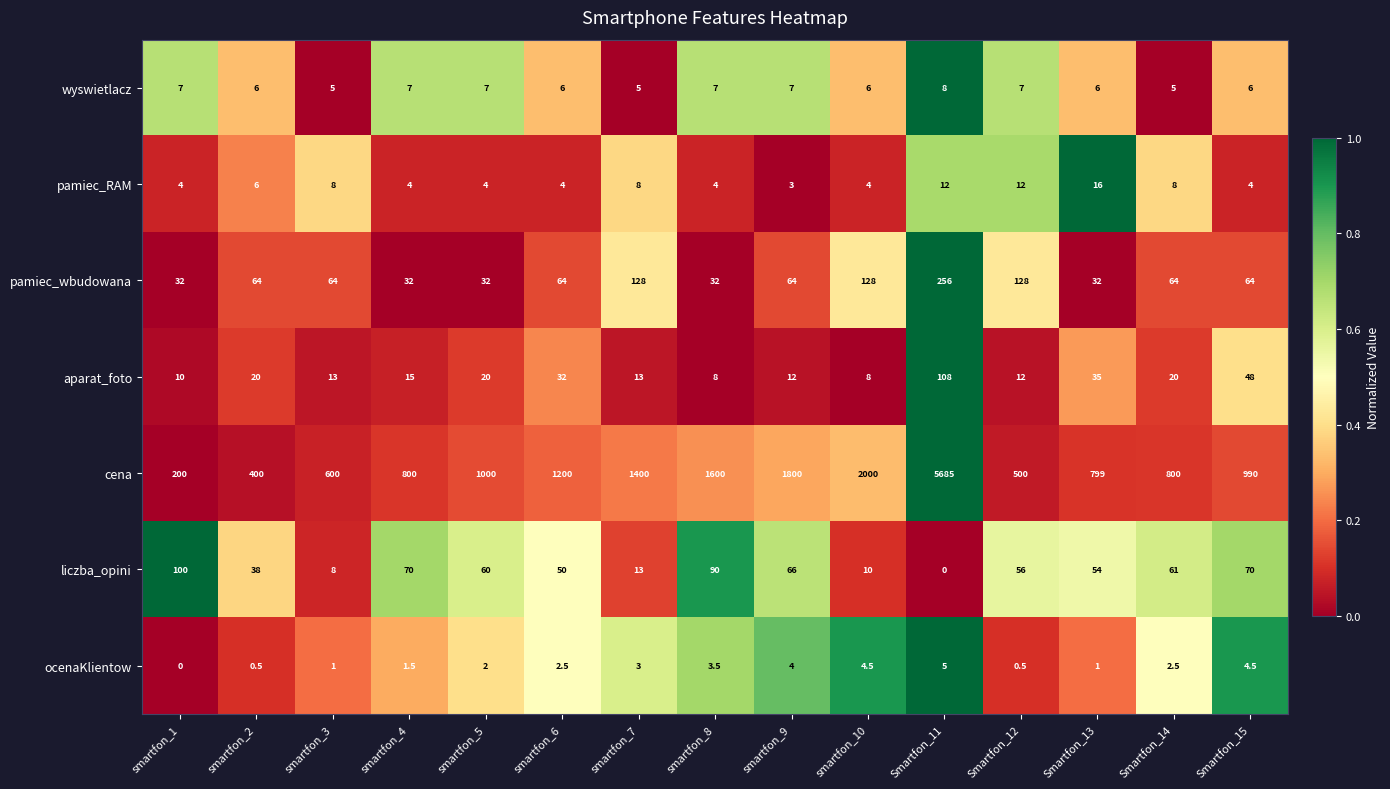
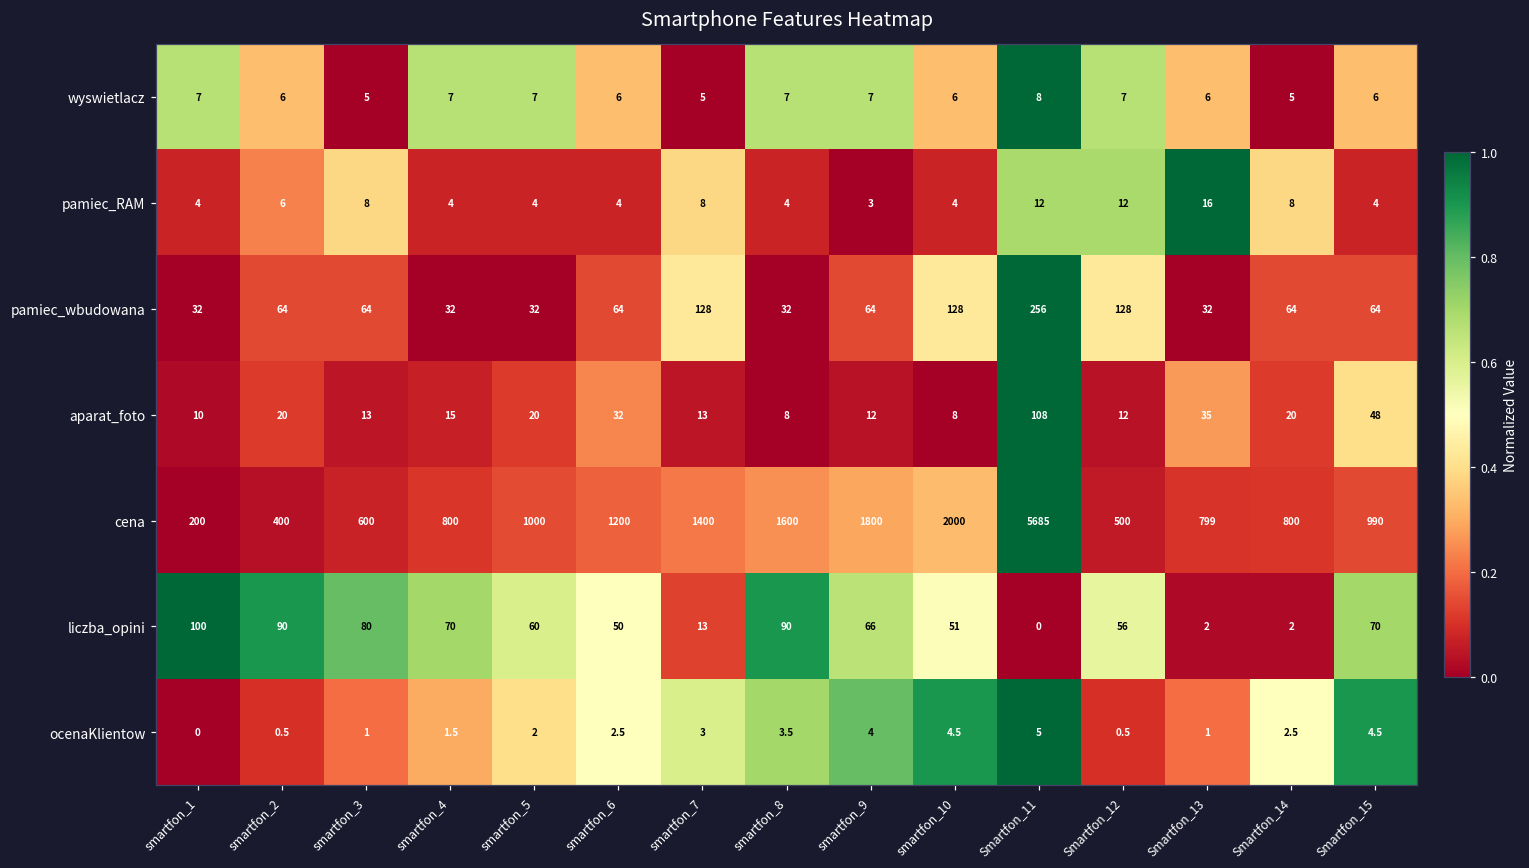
  {
    "wyswietlacz": {
      "smartfon_1": 7,
      "smartfon_2": 6,
      "smartfon_3": 5,
      "smartfon_4": 7,
      "smartfon_5": 7,
      "smartfon_6": 6,
      "smartfon_7": 5,
      "smartfon_8": 7,
      "smartfon_9": 7,
      "smartfon_10": 6,
      "Smartfon_11": 8,
      "Smartfon_12": 7,
      "Smartfon_13": 6,
      "Smartfon_14": 5,
      "Smartfon_15": 6
    },
    "pamiec_RAM": {
      "smartfon_1": 4,
      "smartfon_2": 6,
      "smartfon_3": 8,
      "smartfon_4": 4,
      "smartfon_5": 4,
      "smartfon_6": 4,
      "smartfon_7": 8,
      "smartfon_8": 4,
      "smartfon_9": 3,
      "smartfon_10": 4,
      "Smartfon_11": 12,
      "Smartfon_12": 12,
      "Smartfon_13": 16,
      "Smartfon_14": 8,
      "Smartfon_15": 4
    },
    "pamiec_wbudowana": {
      "smartfon_1": 32,
      "smartfon_2": 64,
      "smartfon_3": 64,
      "smartfon_4": 32,
      "smartfon_5": 32,
      "smartfon_6": 64,
      "smartfon_7": 128,
      "smartfon_8": 32,
      "smartfon_9": 64,
      "smartfon_10": 128,
      "Smartfon_11": 256,
      "Smartfon_12": 128,
      "Smartfon_13": 32,
      "Smartfon_14": 64,
      "Smartfon_15": 64
    },
    "aparat_foto": {
      "smartfon_1": 10,
      "smartfon_2": 20,
      "smartfon_3": 13,
      "smartfon_4": 15,
      "smartfon_5": 20,
      "smartfon_6": 32,
      "smartfon_7": 13,
      "smartfon_8": 8,
      "smartfon_9": 12,
      "smartfon_10": 8,
      "Smartfon_11": 108,
      "Smartfon_12": 12,
      "Smartfon_13": 35,
      "Smartfon_14": 20,
      "Smartfon_15": 48
    },
    "cena": {
      "smartfon_1": 200,
      "smartfon_2": 400,
      "smartfon_3": 600,
      "smartfon_4": 800,
      "smartfon_5": 1000,
      "smartfon_6": 1200,
      "smartfon_7": 1400,
      "smartfon_8": 1600,
      "smartfon_9": 1800,
      "smartfon_10": 2000,
      "Smartfon_11": 5685,
      "Smartfon_12": 500,
      "Smartfon_13": 799,
      "Smartfon_14": 800,
      "Smartfon_15": 990
    },
    "liczba_opini": {
      "smartfon_1": 100,
-     "smartfon_2": 38,
-     "smartfon_3": 8,
+     "smartfon_2": 90,
+     "smartfon_3": 80,
      "smartfon_4": 70,
      "smartfon_5": 60,
      "smartfon_6": 50,
      "smartfon_7": 13,
      "smartfon_8": 90,
      "smartfon_9": 66,
-     "smartfon_10": 10,
+     "smartfon_10": 51,
      "Smartfon_11": 0,
      "Smartfon_12": 56,
-     "Smartfon_13": 54,
-     "Smartfon_14": 61,
+     "Smartfon_13": 2,
+     "Smartfon_14": 2,
      "Smartfon_15": 70
    },
    "ocenaKlientow": {
      "smartfon_1": 0,
      "smartfon_2": 0.5,
      "smartfon_3": 1,
      "smartfon_4": 1.5,
      "smartfon_5": 2,
      "smartfon_6": 2.5,
      "smartfon_7": 3,
      "smartfon_8": 3.5,
      "smartfon_9": 4,
      "smartfon_10": 4.5,
      "Smartfon_11": 5,
      "Smartfon_12": 0.5,
      "Smartfon_13": 1,
      "Smartfon_14": 2.5,
      "Smartfon_15": 4.5
    }
  }
